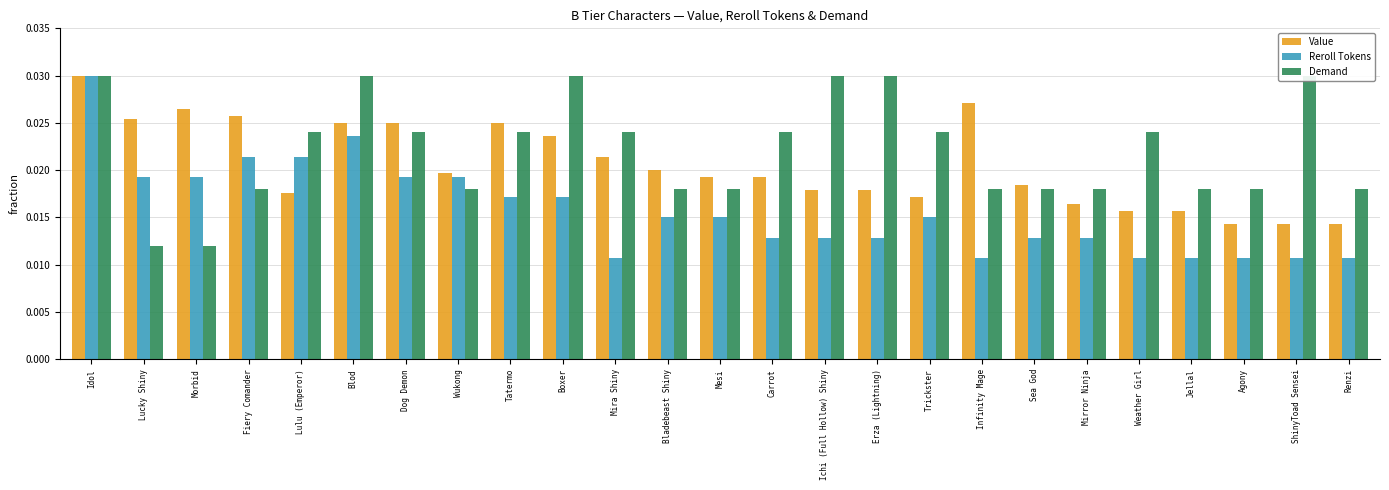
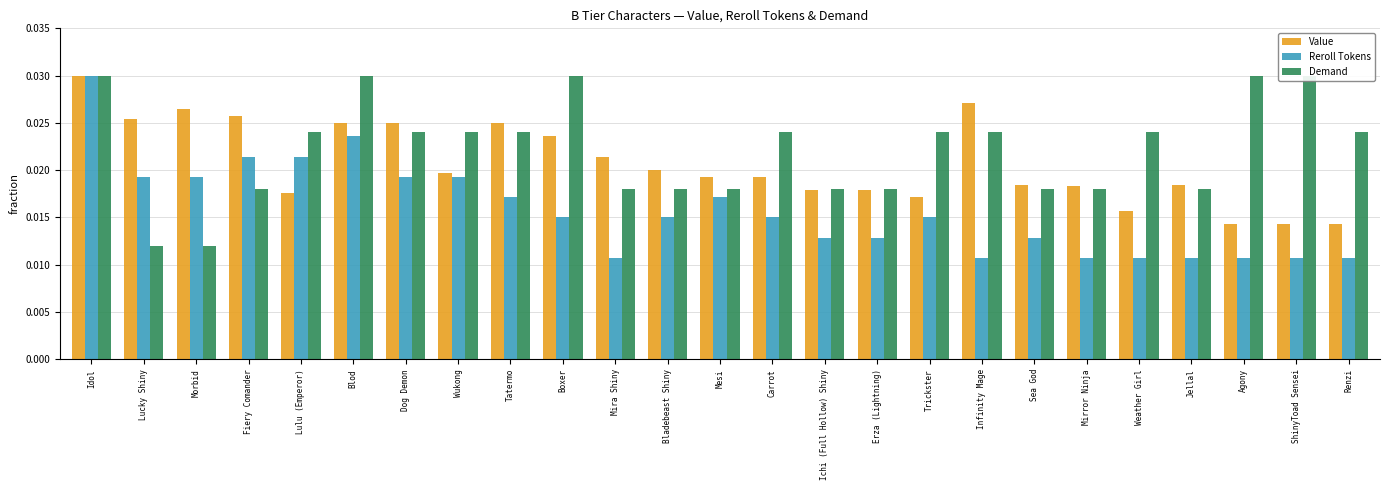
  {
    "Value": {
      "Idol": 0.030,
      "Lucky Shiny": 0.025,
      "Morbid": 0.026,
      "Fiery Comander": 0.026,
      "Lulu (Emperor)": 0.018,
      "Blod": 0.025,
      "Dog Demon": 0.025,
      "Wukong": 0.020,
      "Tatermo": 0.025,
      "Boxer": 0.024,
      "Mira Shiny": 0.021,
      "Bladebeast Shiny": 0.020,
      "Mesi": 0.019,
      "Carrot": 0.019,
      "Ichi (Full Hollow) Shiny": 0.018,
      "Erza (Lightning)": 0.018,
      "Trickster": 0.017,
      "Infinity Mage": 0.027,
      "Sea God": 0.018,
-     "Mirror Ninja": 0.016,
+     "Mirror Ninja": 0.018,
      "Weather Girl": 0.016,
-     "Jellal": 0.016,
+     "Jellal": 0.018,
      "Agony": 0.014,
      "ShinyToad Sensei": 0.014,
      "Renzi": 0.014
    },
    "Reroll Tokens": {
      "Idol": 0.030,
      "Lucky Shiny": 0.019,
      "Morbid": 0.019,
      "Fiery Comander": 0.021,
      "Lulu (Emperor)": 0.021,
      "Blod": 0.024,
      "Dog Demon": 0.019,
      "Wukong": 0.019,
      "Tatermo": 0.017,
-     "Boxer": 0.017,
+     "Boxer": 0.015,
      "Mira Shiny": 0.011,
      "Bladebeast Shiny": 0.015,
-     "Mesi": 0.015,
-     "Carrot": 0.013,
+     "Mesi": 0.017,
+     "Carrot": 0.015,
      "Ichi (Full Hollow) Shiny": 0.013,
      "Erza (Lightning)": 0.013,
      "Trickster": 0.015,
      "Infinity Mage": 0.011,
      "Sea God": 0.013,
-     "Mirror Ninja": 0.013,
+     "Mirror Ninja": 0.011,
      "Weather Girl": 0.011,
      "Jellal": 0.011,
      "Agony": 0.011,
      "ShinyToad Sensei": 0.011,
      "Renzi": 0.011
    },
    "Demand": {
      "Idol": 0.030,
      "Lucky Shiny": 0.012,
      "Morbid": 0.012,
      "Fiery Comander": 0.018,
      "Lulu (Emperor)": 0.024,
      "Blod": 0.030,
      "Dog Demon": 0.024,
-     "Wukong": 0.018,
+     "Wukong": 0.024,
      "Tatermo": 0.024,
      "Boxer": 0.030,
-     "Mira Shiny": 0.024,
+     "Mira Shiny": 0.018,
      "Bladebeast Shiny": 0.018,
      "Mesi": 0.018,
      "Carrot": 0.024,
-     "Ichi (Full Hollow) Shiny": 0.030,
-     "Erza (Lightning)": 0.030,
+     "Ichi (Full Hollow) Shiny": 0.018,
+     "Erza (Lightning)": 0.018,
      "Trickster": 0.024,
-     "Infinity Mage": 0.018,
+     "Infinity Mage": 0.024,
      "Sea God": 0.018,
      "Mirror Ninja": 0.018,
      "Weather Girl": 0.024,
      "Jellal": 0.018,
-     "Agony": 0.018,
-     "Renzi": 0.018
+     "Agony": 0.030,
+     "Renzi": 0.024
    }
  }
